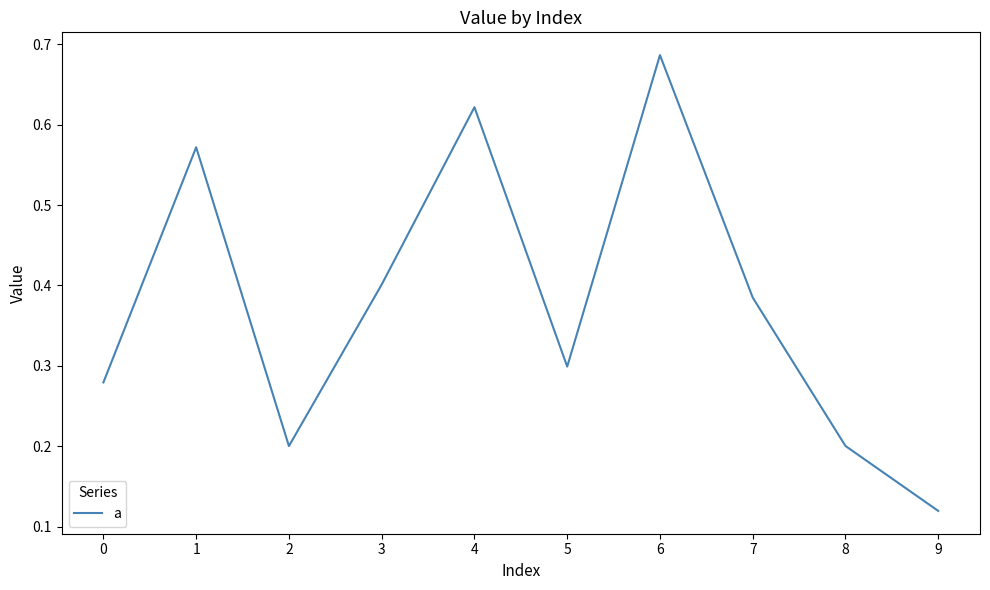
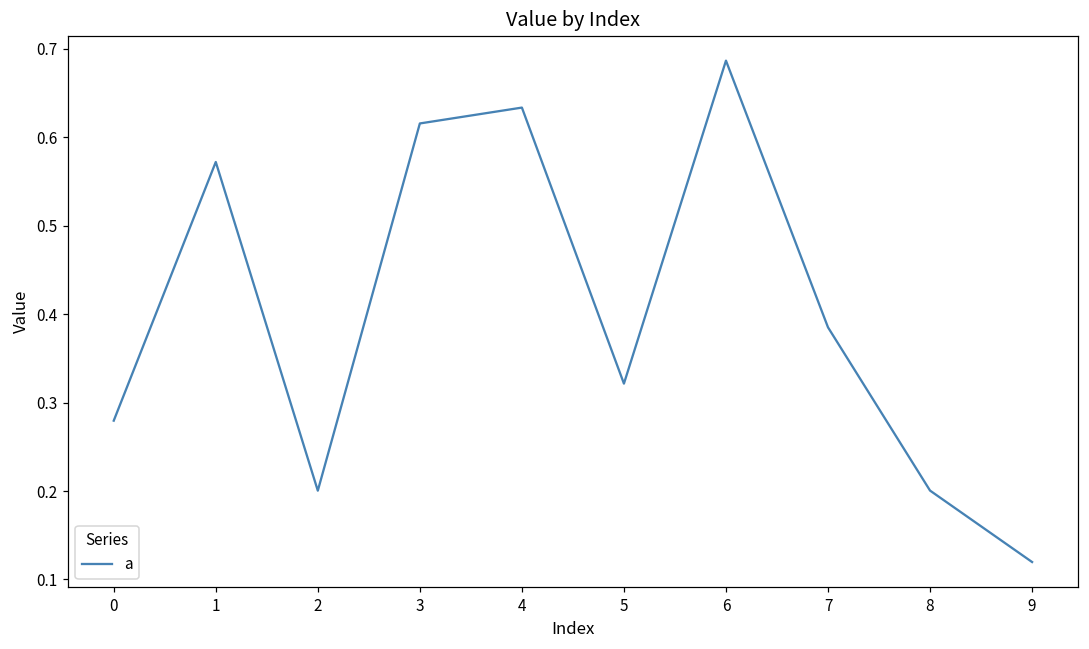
  {
    "0": 0.28,
    "1": 0.57,
    "2": 0.20,
-   "3": 0.40,
-   "4": 0.62,
-   "5": 0.30,
+   "3": 0.62,
+   "4": 0.63,
+   "5": 0.32,
    "6": 0.69,
    "7": 0.38,
    "8": 0.20,
    "9": 0.12
  }
